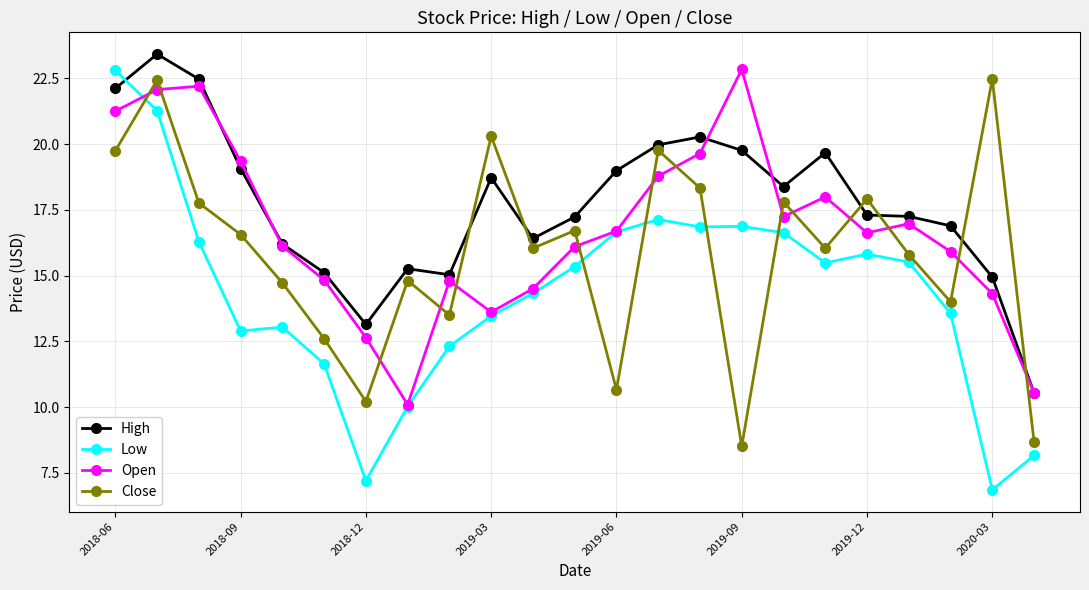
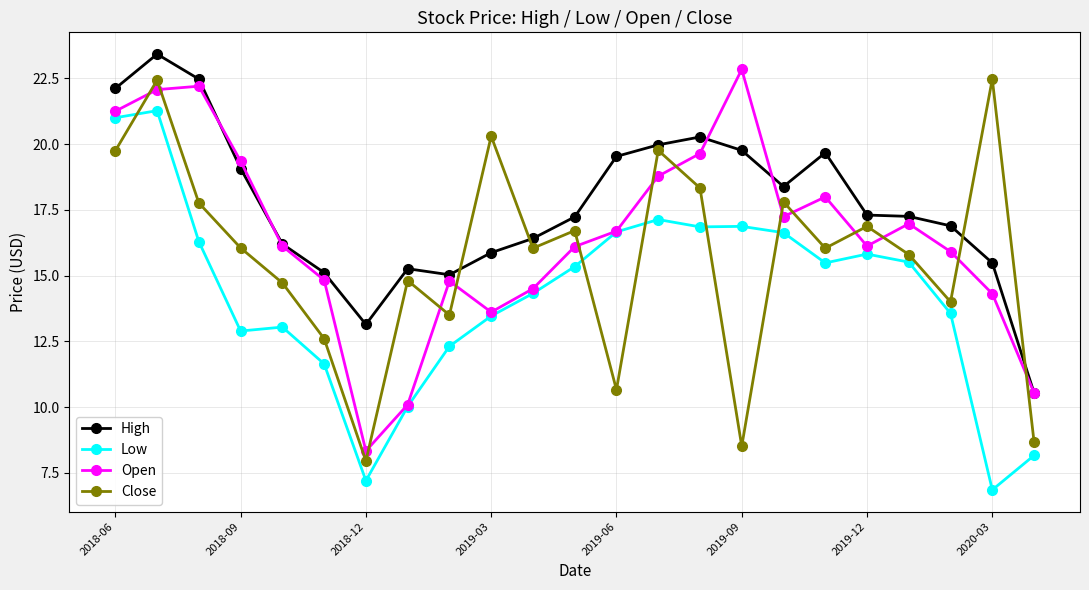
  {
    "High": {
      "2018-06": 22.1,
      "2018-09": 19.1,
      "2018-12": 13.1,
-     "2019-03": 18.7,
-     "2019-06": 19.0,
+     "2019-03": 15.9,
+     "2019-06": 19.5,
      "2019-09": 19.8,
      "2019-12": 17.3,
-     "2020-03": 14.9
+     "2020-03": 15.5
    },
    "Low": {
-     "2018-06": 22.8,
+     "2018-06": 21.0,
      "2018-09": 12.9,
      "2018-12": 7.2,
      "2019-03": 13.5,
      "2019-09": 16.9,
      "2019-12": 15.8,
      "2020-03": 6.9
    },
    "Open": {
      "2018-06": 21.3,
      "2018-09": 19.4,
-     "2018-12": 12.6,
+     "2018-12": 8.3,
      "2019-03": 13.6,
      "2019-09": 22.8,
-     "2019-12": 16.6,
+     "2019-12": 16.1,
      "2020-03": 14.3
    },
    "Close": {
      "2018-06": 19.7,
-     "2018-09": 16.6,
-     "2018-12": 10.2,
+     "2018-09": 16.0,
+     "2018-12": 8.0,
      "2019-03": 20.3,
      "2019-06": 10.7,
      "2019-09": 8.5,
-     "2019-12": 17.9,
+     "2019-12": 16.9,
      "2020-03": 22.5
    }
  }
